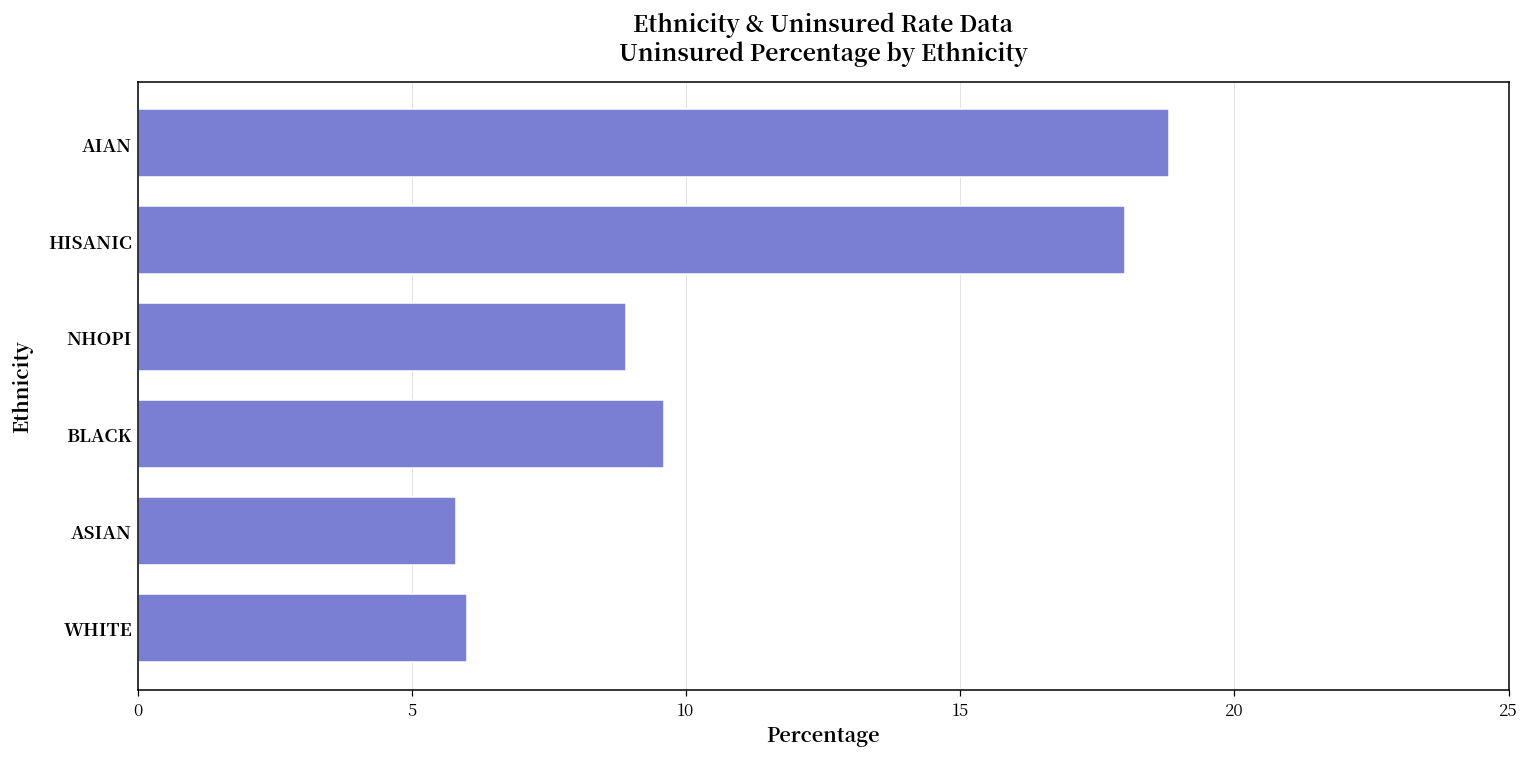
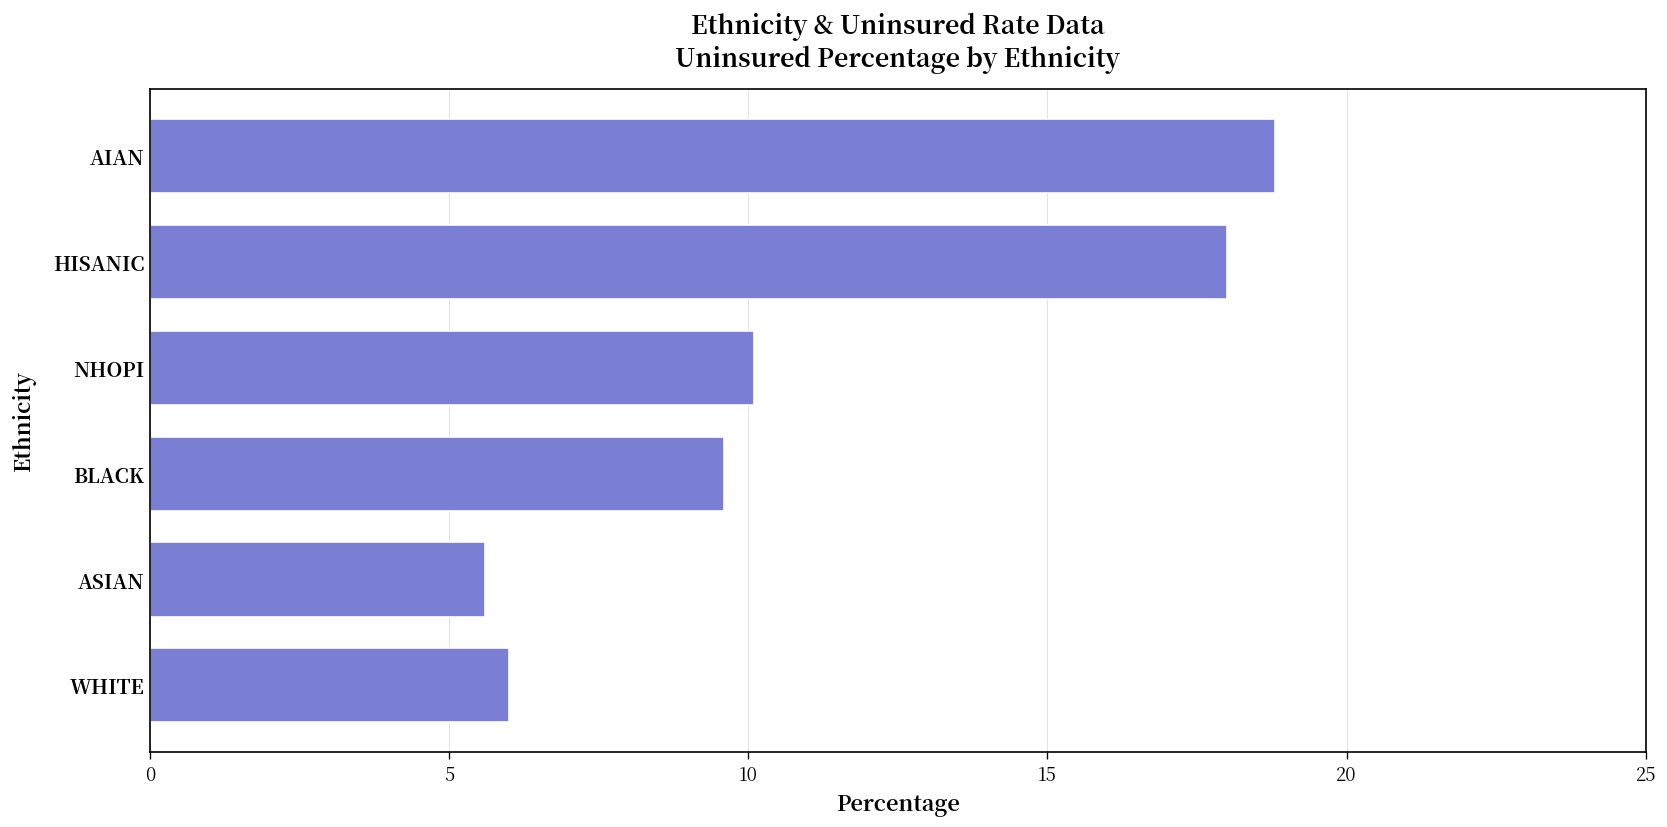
  {
    "AIAN": 18.8,
    "HISANIC": 18.0,
-   "NHOPI": 8.9,
+   "NHOPI": 10.1,
    "BLACK": 9.6,
-   "ASIAN": 5.8,
+   "ASIAN": 5.6,
    "WHITE": 6.0
  }
